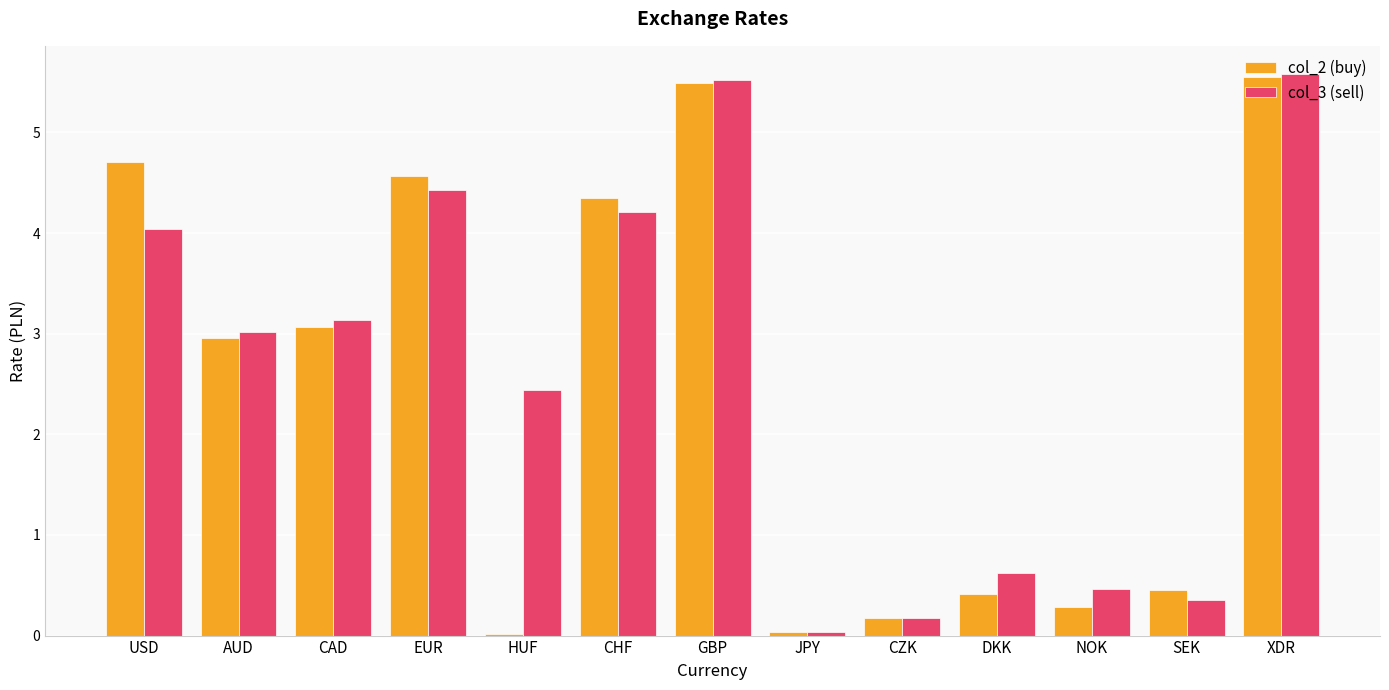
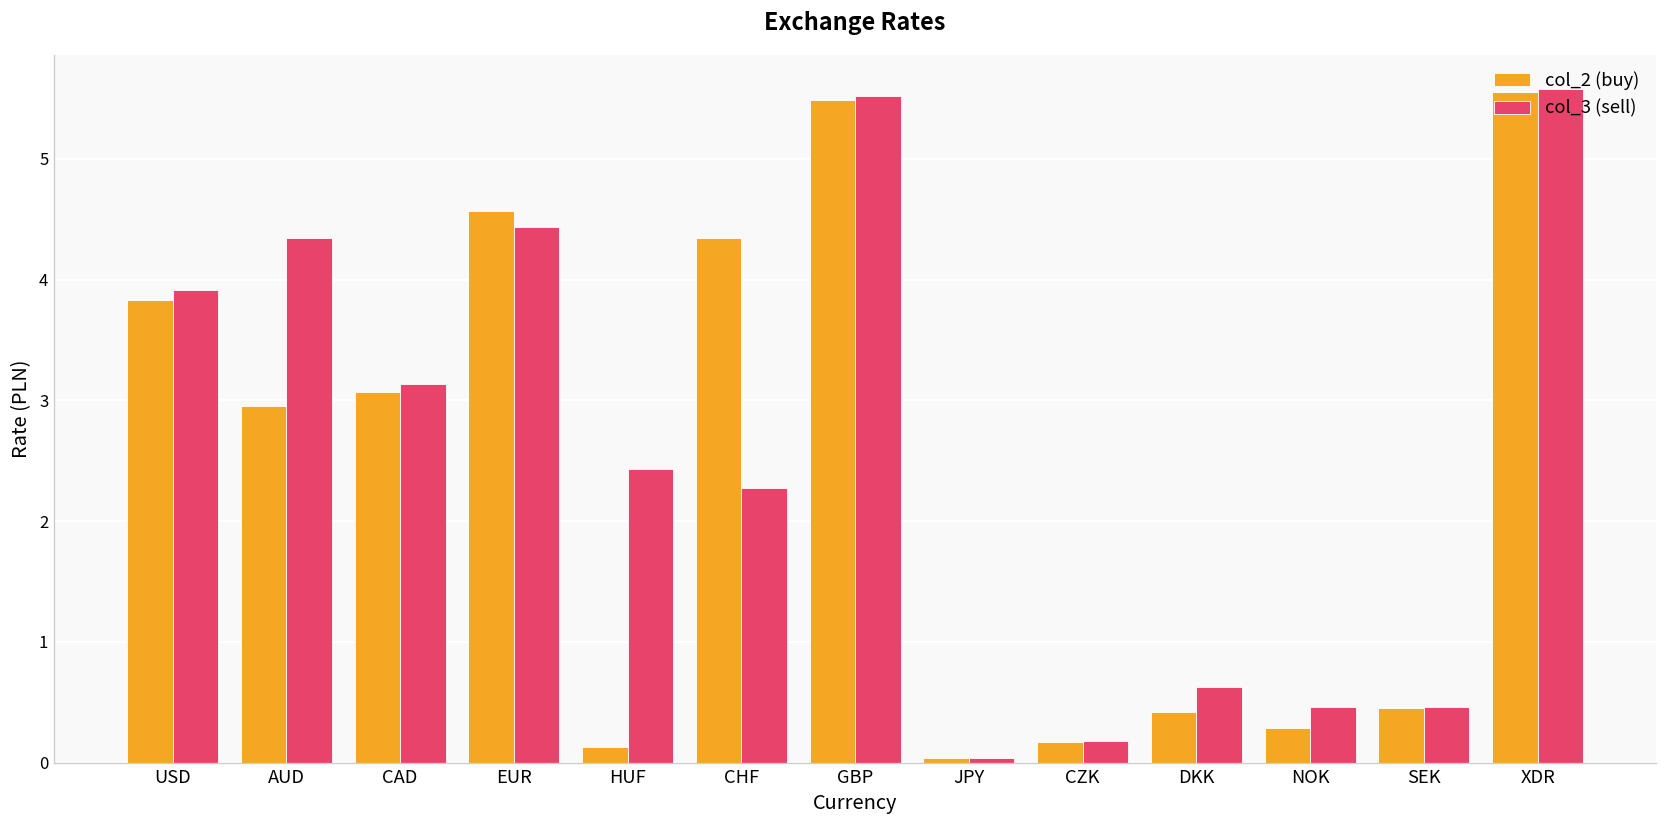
  {
    "col_2 (buy)": {
-     "USD": 4.70,
+     "USD": 3.83,
      "AUD": 2.96,
      "CAD": 3.07,
      "EUR": 4.56,
-     "HUF": 0.01,
+     "HUF": 0.13,
      "CHF": 4.34,
      "GBP": 5.49,
      "JPY": 0.04,
      "CZK": 0.17,
      "DKK": 0.42,
      "NOK": 0.28,
      "SEK": 0.45,
      "XDR": 5.55
    },
    "col_3 (sell)": {
-     "USD": 4.04,
-     "AUD": 3.02,
+     "USD": 3.91,
+     "AUD": 4.35,
      "CAD": 3.13,
      "EUR": 4.43,
      "HUF": 2.44,
-     "CHF": 4.21,
+     "CHF": 2.28,
      "GBP": 5.52,
      "JPY": 0.04,
      "CZK": 0.18,
      "DKK": 0.63,
      "NOK": 0.46,
-     "SEK": 0.35,
+     "SEK": 0.46,
      "XDR": 5.58
    }
  }
